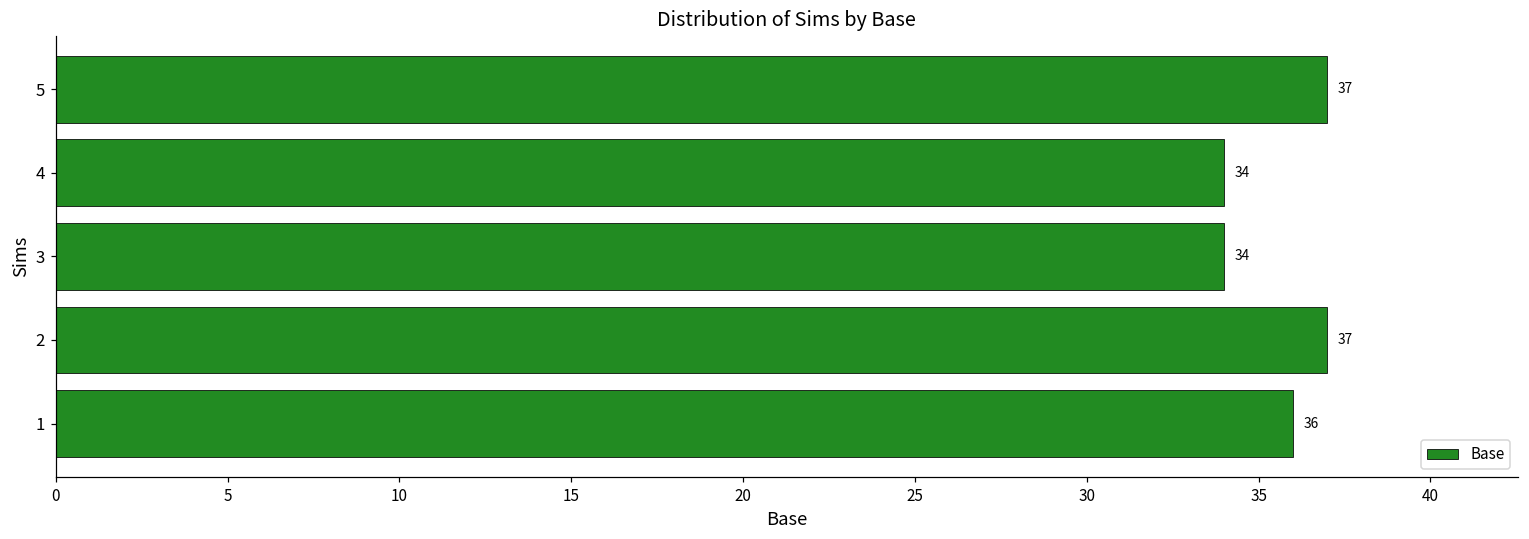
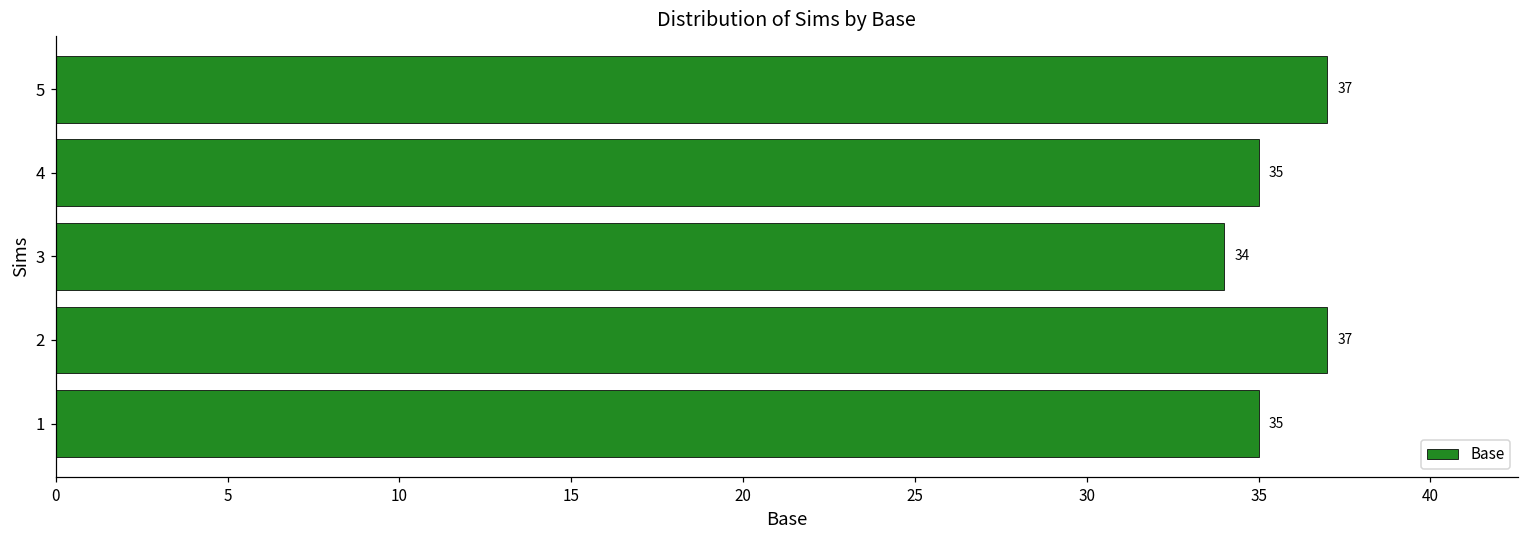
  {
    "5": 37,
-   "4": 34,
+   "4": 35,
    "3": 34,
    "2": 37,
-   "1": 36
+   "1": 35
  }
